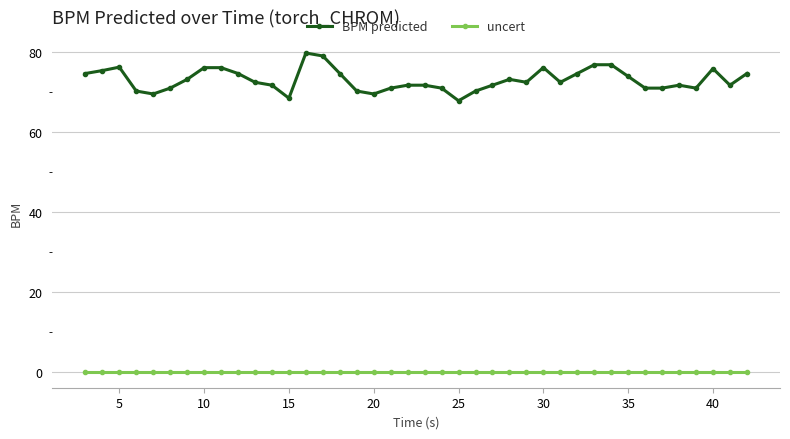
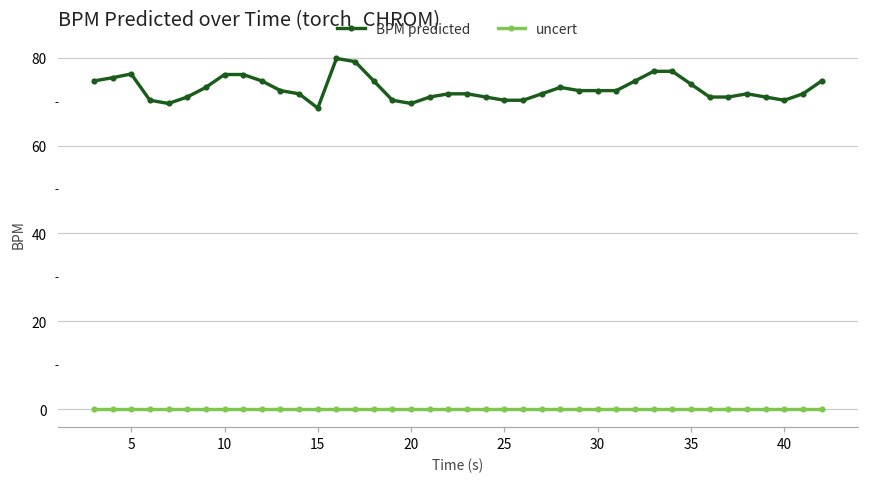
  {
    "BPM predicted": {
      "5": 76,
      "10": 76,
      "15": 69,
      "20": 70,
-     "25": 68,
-     "30": 76,
+     "25": 70,
+     "30": 73,
      "35": 74,
-     "40": 76
+     "40": 70
    },
    "uncert": {
      "5": 0,
      "10": 0,
      "15": 0,
      "20": 0,
      "25": 0,
      "30": 0,
      "35": 0,
      "40": 0
    }
  }
